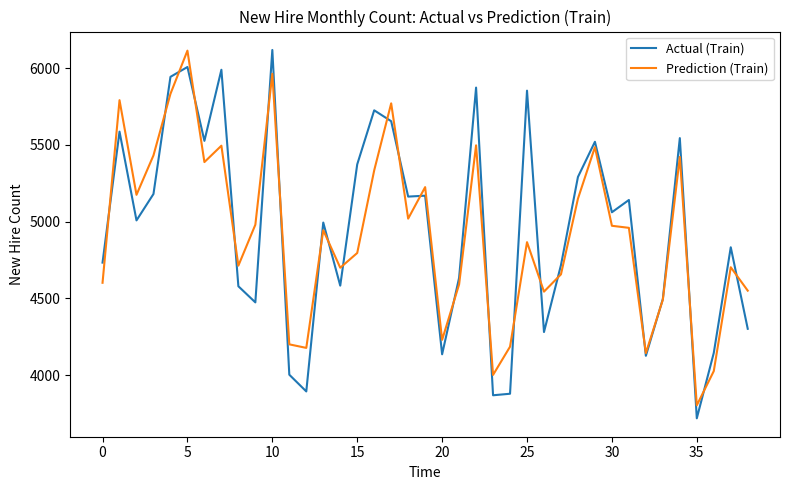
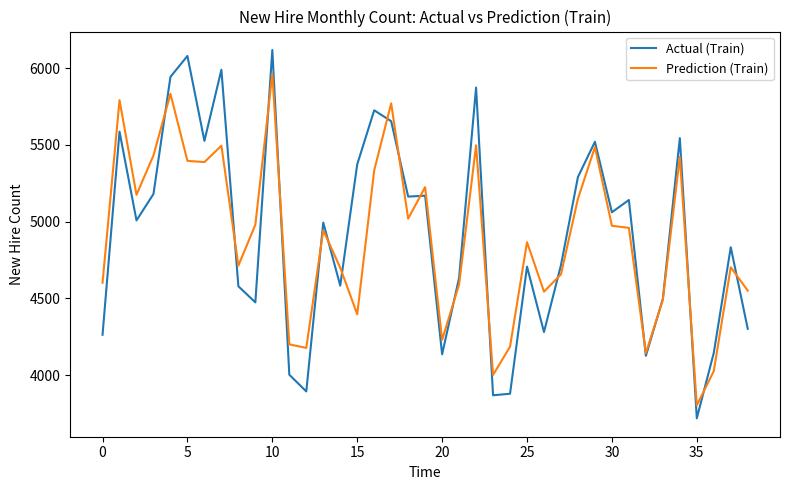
  {
    "Actual (Train)": {
-     "0": 4730,
-     "5": 6010,
+     "0": 4260,
+     "5": 6080,
      "10": 6120,
      "15": 5370,
      "20": 4140,
-     "25": 5850,
+     "25": 4710,
      "30": 5060,
      "35": 3720
    },
    "Prediction (Train)": {
      "0": 4600,
-     "5": 6110,
+     "5": 5400,
      "10": 5960,
-     "15": 4800,
+     "15": 4400,
      "20": 4230,
      "25": 4870,
      "30": 4970,
      "35": 3800
    }
  }
